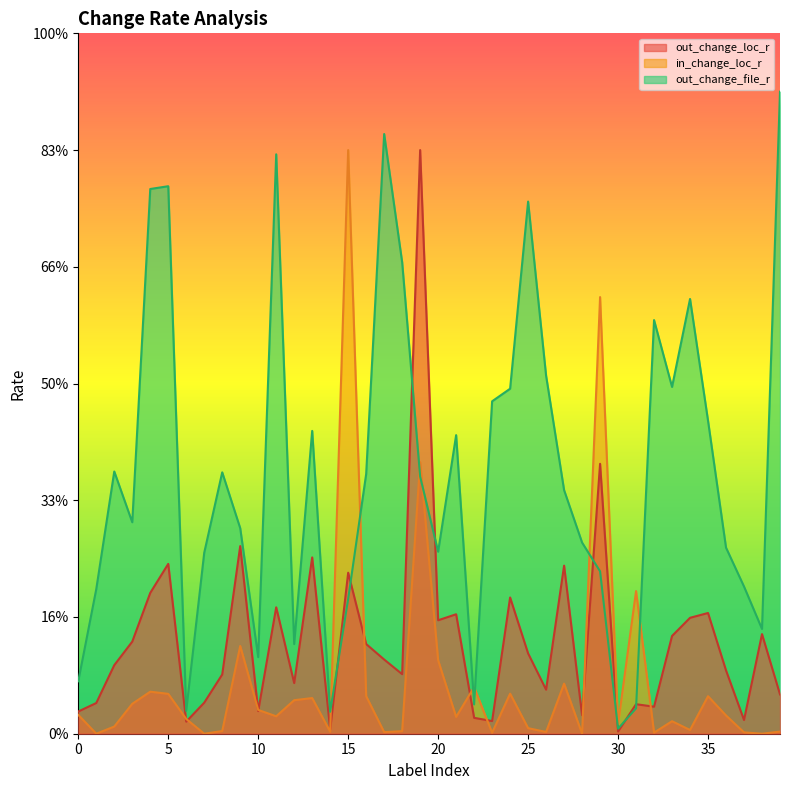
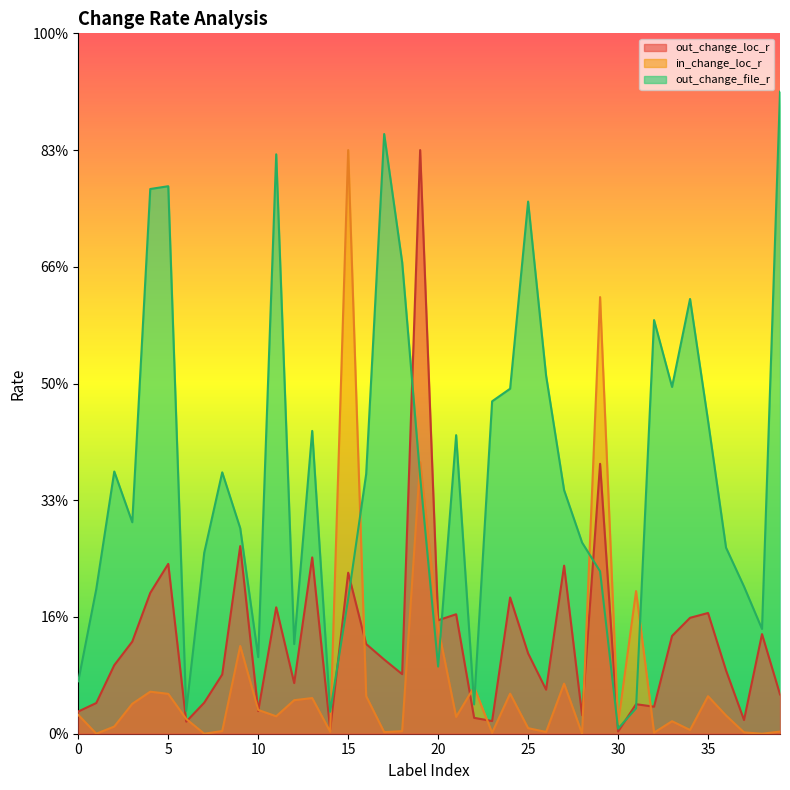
  {
    "out_change_loc_r": {
      "0": "3%",
      "5": "24%",
      "15": "23%",
      "20": "16%",
      "25": "11%",
      "30": "0%",
      "35": "17%"
    },
    "in_change_loc_r": {
      "0": "3%",
      "5": "6%",
      "15": "83%",
-     "20": "10%",
+     "20": "15%",
      "25": "1%",
      "30": "1%",
      "35": "5%"
    },
    "out_change_file_r": {
      "0": "7%",
      "5": "78%",
      "10": "11%",
      "15": "19%",
-     "20": "26%",
+     "20": "10%",
      "25": "76%",
      "30": "1%",
      "35": "45%"
    }
  }
